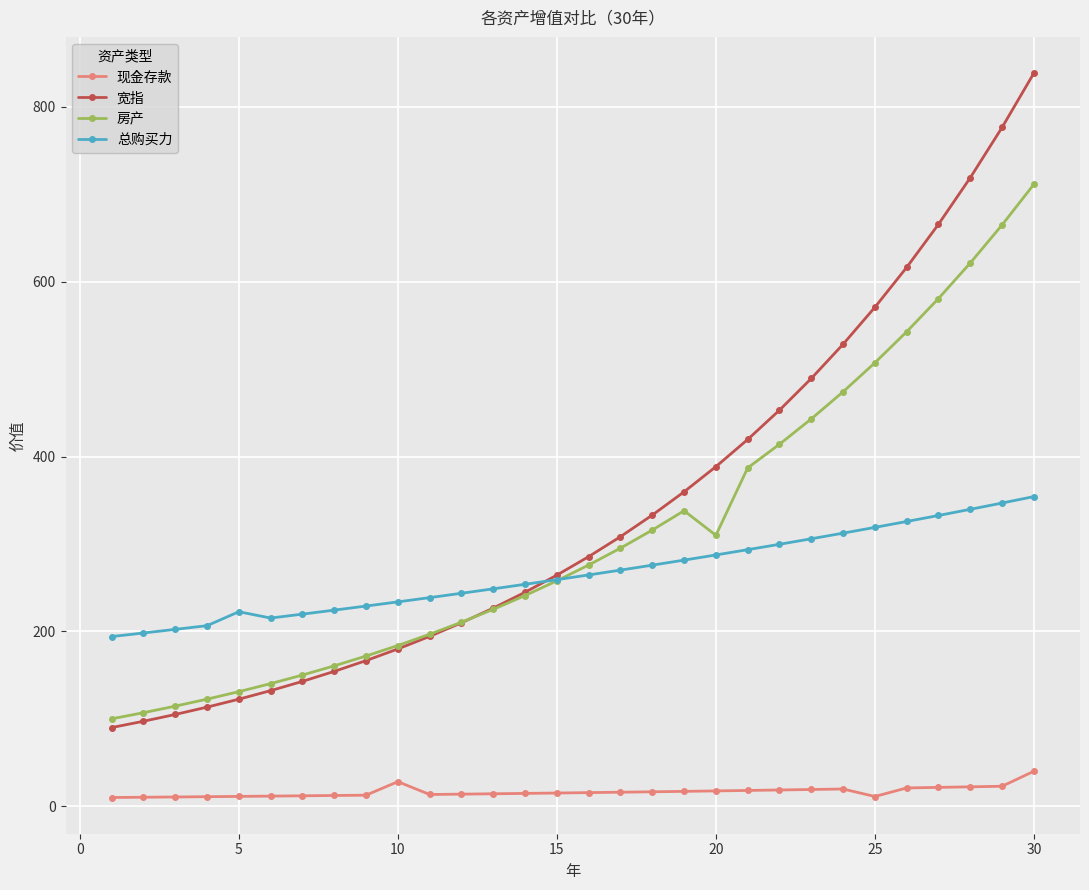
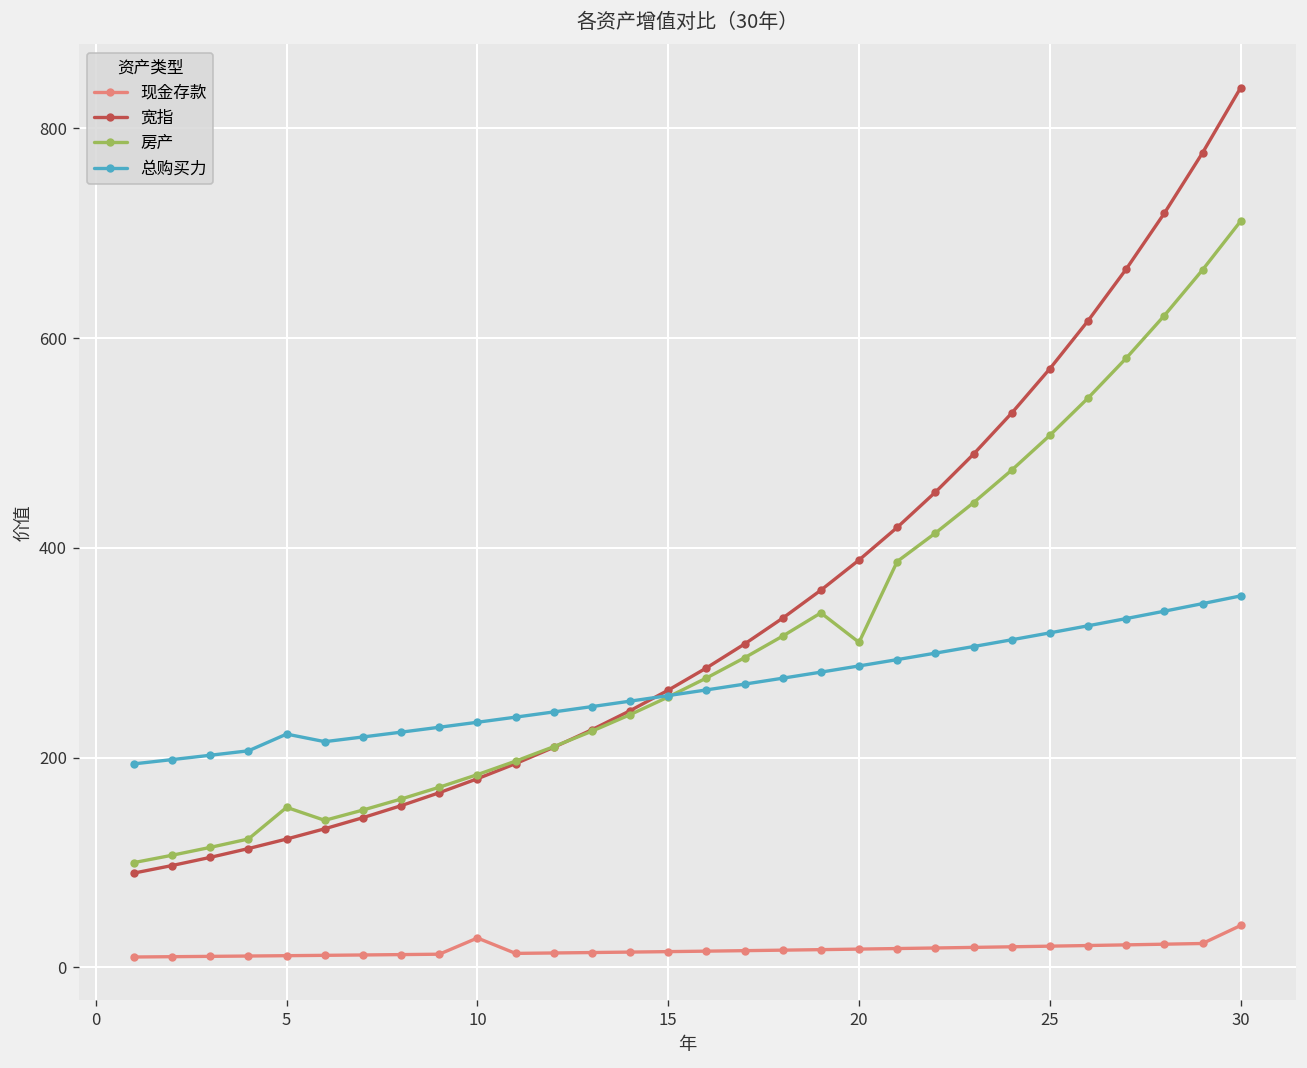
  {
    "现金存款": {
      "5": 10,
      "10": 30,
      "15": 20,
      "20": 20,
-     "25": 10,
+     "25": 20,
      "30": 40
    },
    "宽指": {
      "5": 120,
      "10": 180,
      "15": 260,
      "20": 390,
      "25": 570,
      "30": 840
    },
    "房产": {
-     "5": 130,
+     "5": 150,
      "10": 180,
      "20": 310,
      "25": 510,
      "30": 710
    },
    "总购买力": {
      "5": 220,
      "10": 230,
      "20": 290,
      "25": 320,
      "30": 350
    }
  }
